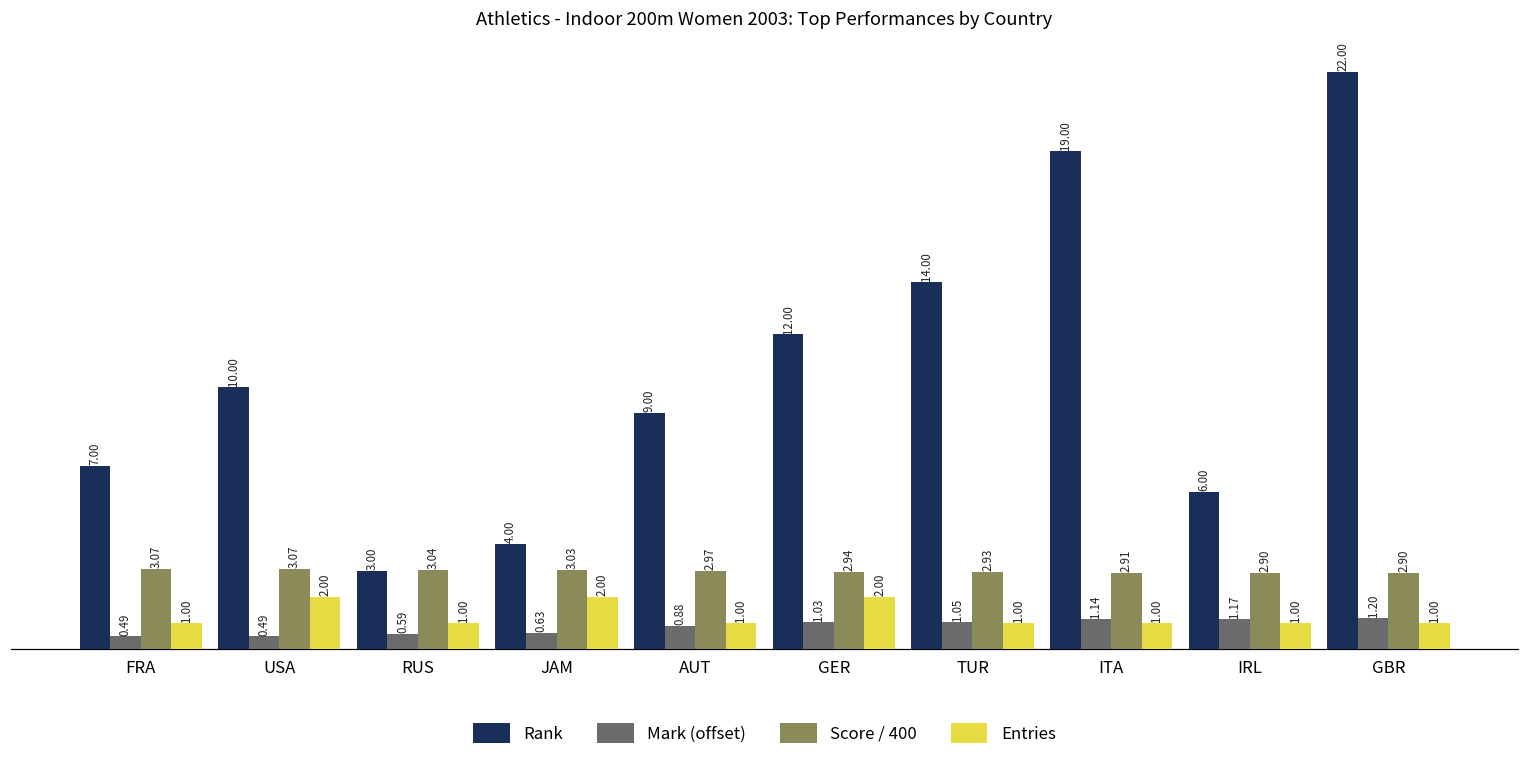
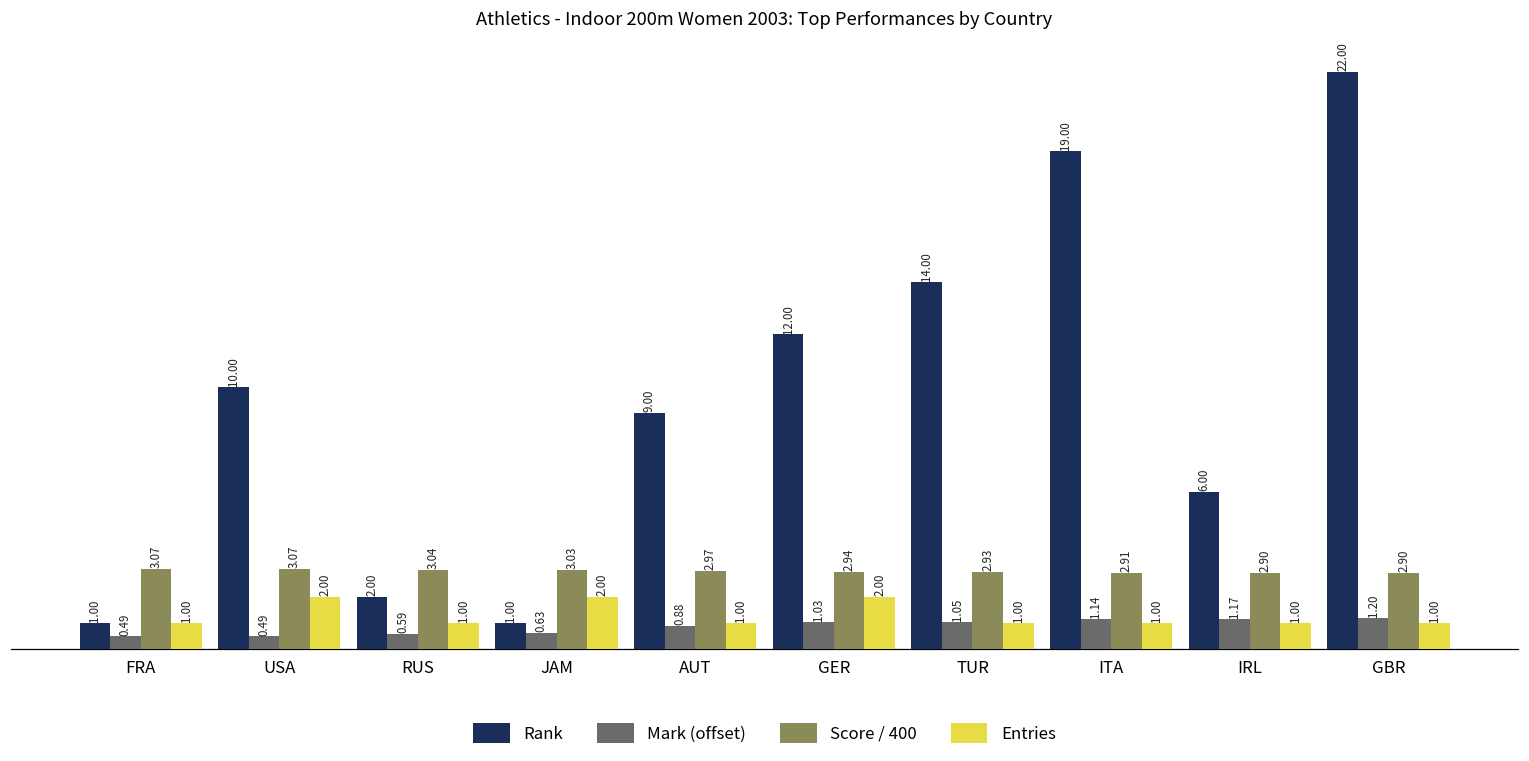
  {
    "Rank": {
-     "FRA": 7.00,
+     "FRA": 1.00,
      "USA": 10.00,
-     "RUS": 3.00,
-     "JAM": 4.00,
+     "RUS": 2.00,
+     "JAM": 1.00,
      "AUT": 9.00,
      "GER": 12.00,
      "TUR": 14.00,
      "ITA": 19.00,
      "IRL": 6.00,
      "GBR": 22.00
    },
    "Entries": {
      "FRA": 1.00,
      "USA": 2.00,
      "RUS": 1.00,
      "JAM": 2.00,
      "AUT": 1.00,
      "GER": 2.00,
      "TUR": 1.00,
      "ITA": 1.00,
      "IRL": 1.00,
      "GBR": 1.00
    }
  }
